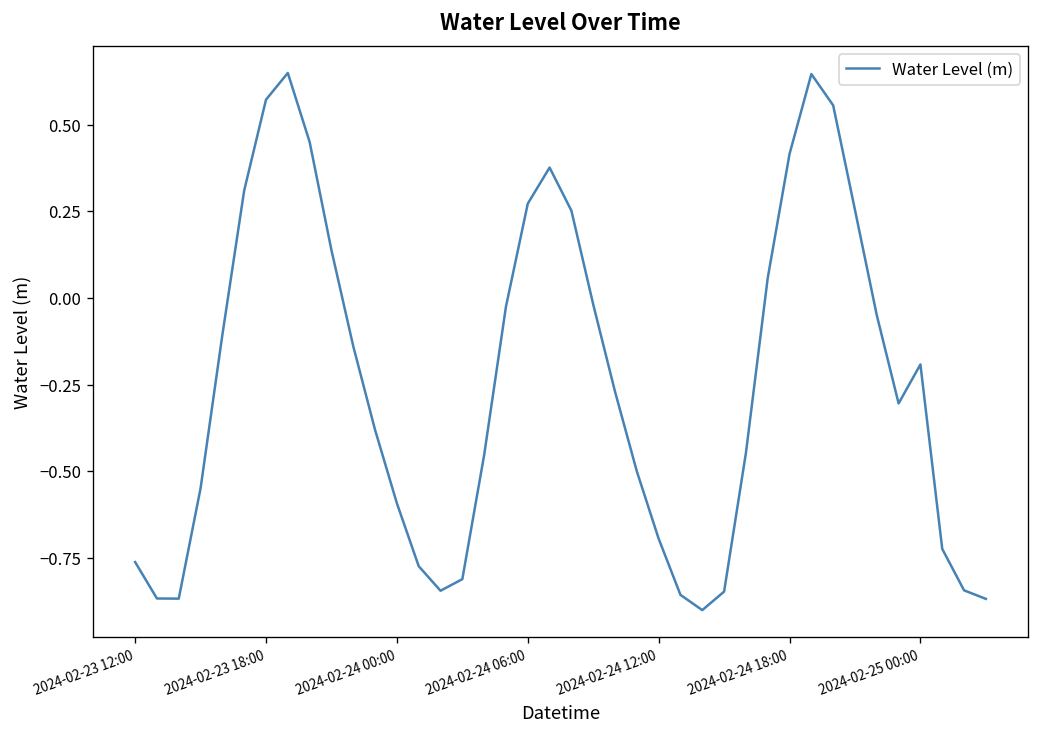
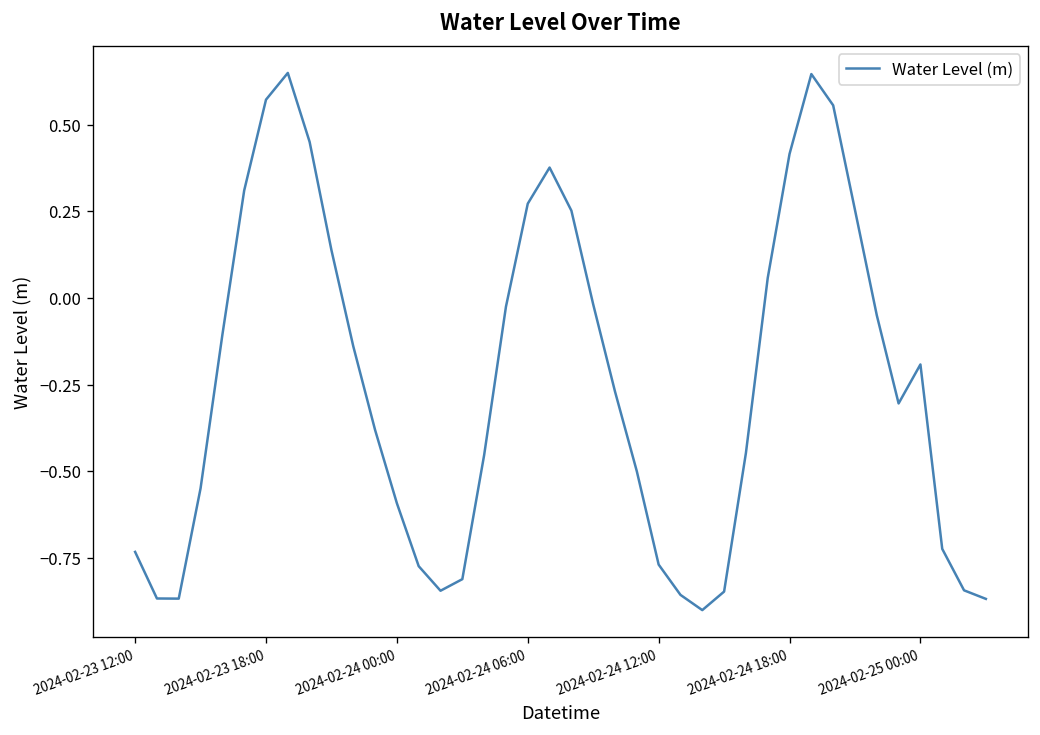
  {
-   "2024-02-23 12:00": -0.76,
+   "2024-02-23 12:00": -0.73,
    "2024-02-23 18:00": 0.57,
    "2024-02-24 00:00": -0.59,
    "2024-02-24 06:00": 0.27,
-   "2024-02-24 12:00": -0.69,
+   "2024-02-24 12:00": -0.77,
    "2024-02-24 18:00": 0.42,
    "2024-02-25 00:00": -0.19
  }
